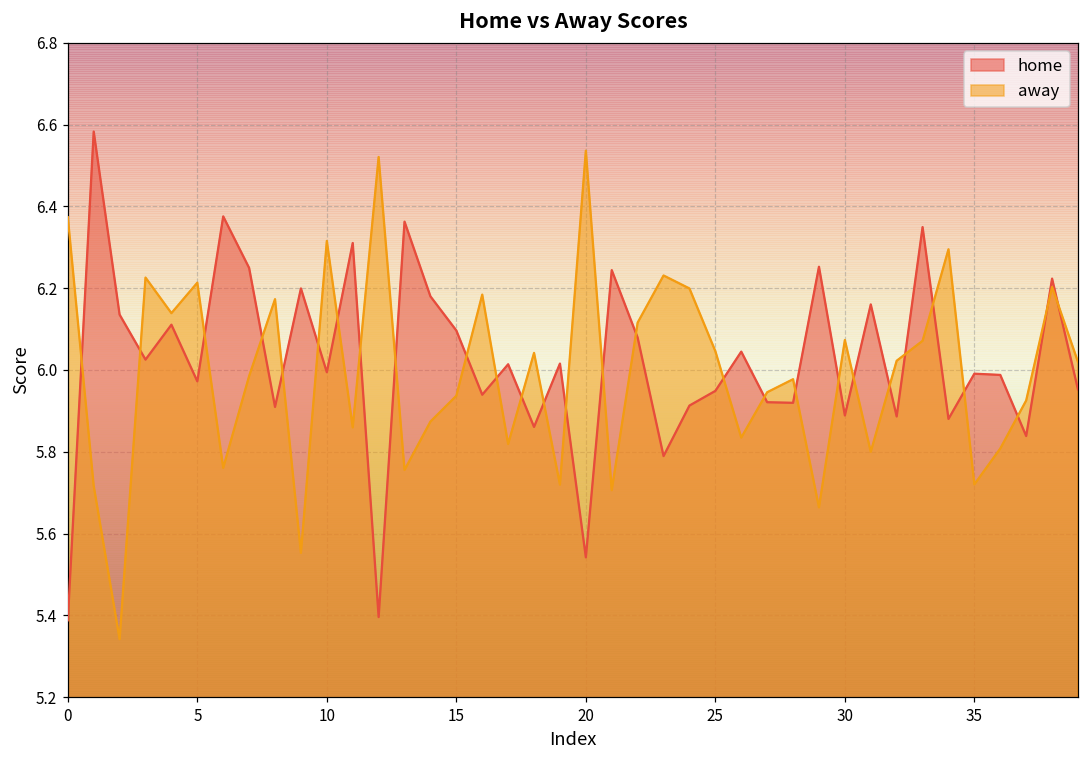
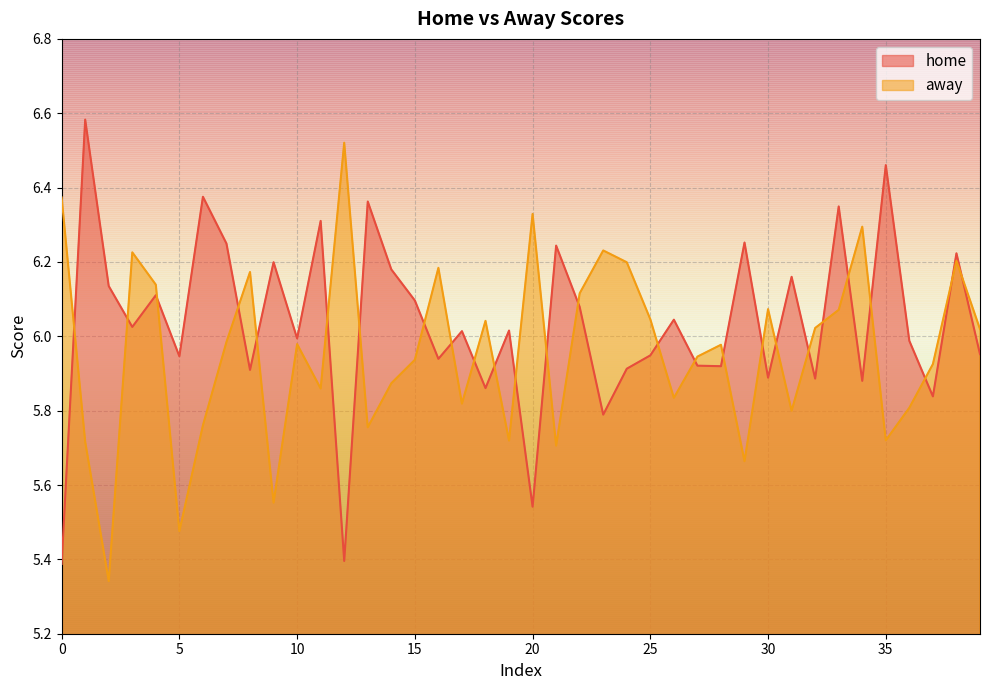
  {
    "home": {
      "0": 5.39,
-     "5": 5.97,
+     "5": 5.95,
      "10": 5.99,
      "15": 6.10,
      "20": 5.54,
      "25": 5.95,
      "30": 5.89,
-     "35": 5.99
+     "35": 6.46
    },
    "away": {
      "0": 6.37,
-     "5": 6.21,
-     "10": 6.32,
+     "5": 5.48,
+     "10": 5.98,
      "15": 5.94,
-     "20": 6.54,
+     "20": 6.33,
      "25": 6.05,
      "30": 6.07,
      "35": 5.72
    }
  }
